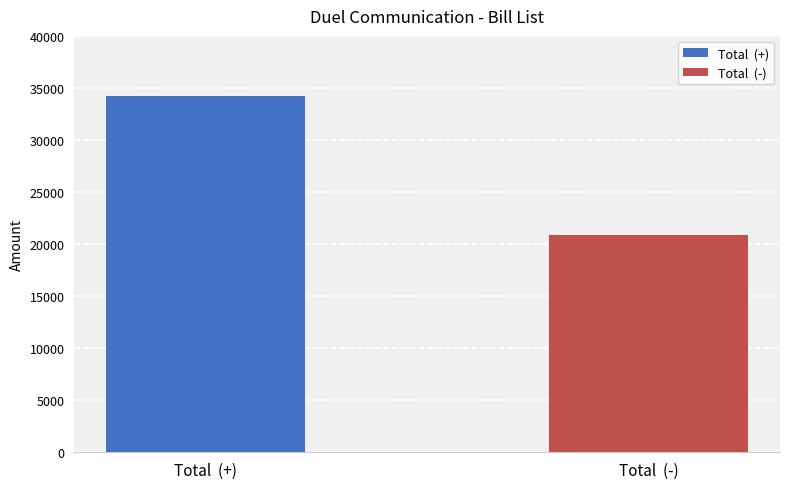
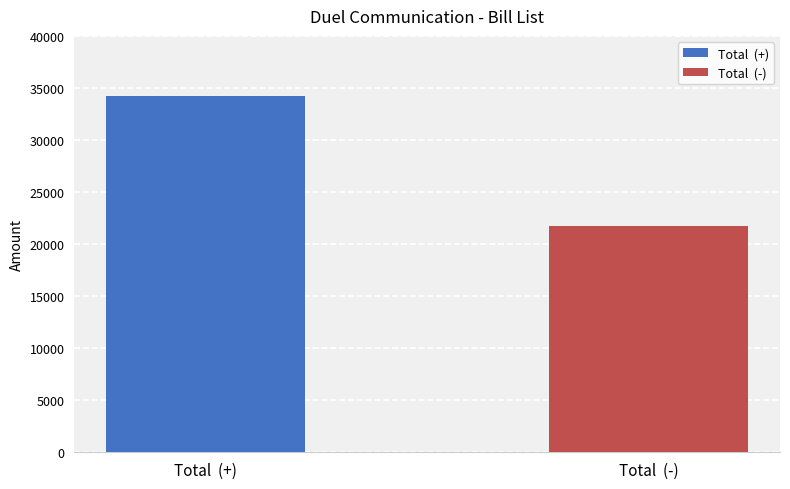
  {
    "Total (+)": 34200,
-   "Total (-)": 20900
+   "Total (-)": 21800
  }
